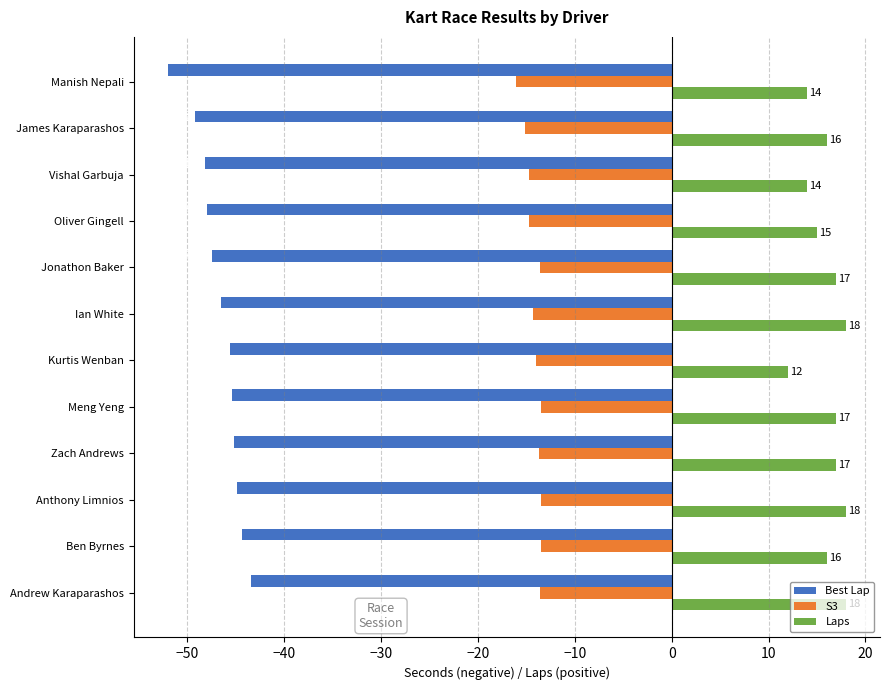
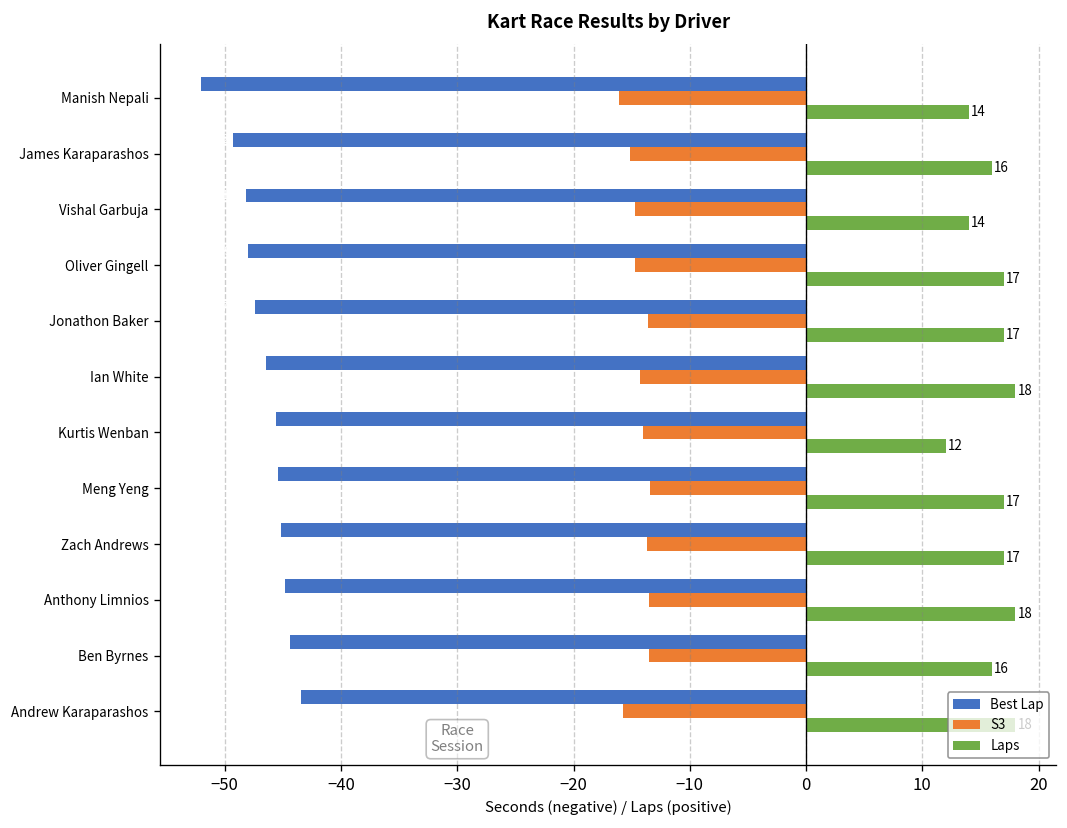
  {
    "Best Lap": {
      "Manish Nepali": -52,
      "James Karaparashos": -49,
      "Vishal Garbuja": -48,
      "Oliver Gingell": -48,
      "Jonathon Baker": -47,
      "Ian White": -46,
      "Kurtis Wenban": -46,
      "Meng Yeng": -45,
      "Zach Andrews": -45,
      "Anthony Limnios": -45,
      "Ben Byrnes": -44,
      "Andrew Karaparashos": -43
    },
    "S3": {
      "Manish Nepali": -16,
      "James Karaparashos": -15,
      "Vishal Garbuja": -15,
      "Oliver Gingell": -15,
      "Jonathon Baker": -14,
      "Ian White": -14,
      "Kurtis Wenban": -14,
      "Meng Yeng": -13,
      "Zach Andrews": -14,
      "Anthony Limnios": -14,
      "Ben Byrnes": -13,
-     "Andrew Karaparashos": -14
+     "Andrew Karaparashos": -16
    },
    "Laps": {
      "Manish Nepali": 14,
      "James Karaparashos": 16,
      "Vishal Garbuja": 14,
-     "Oliver Gingell": 15,
+     "Oliver Gingell": 17,
      "Jonathon Baker": 17,
      "Ian White": 18,
      "Kurtis Wenban": 12,
      "Meng Yeng": 17,
      "Zach Andrews": 17,
      "Anthony Limnios": 18,
      "Ben Byrnes": 16
    }
  }
